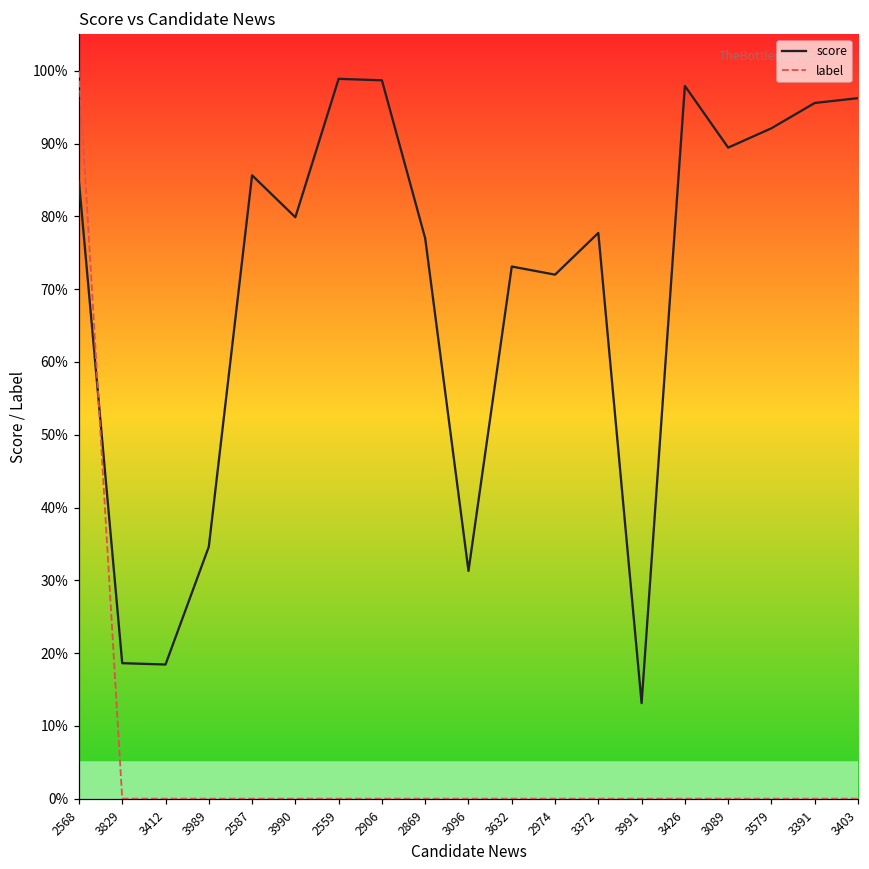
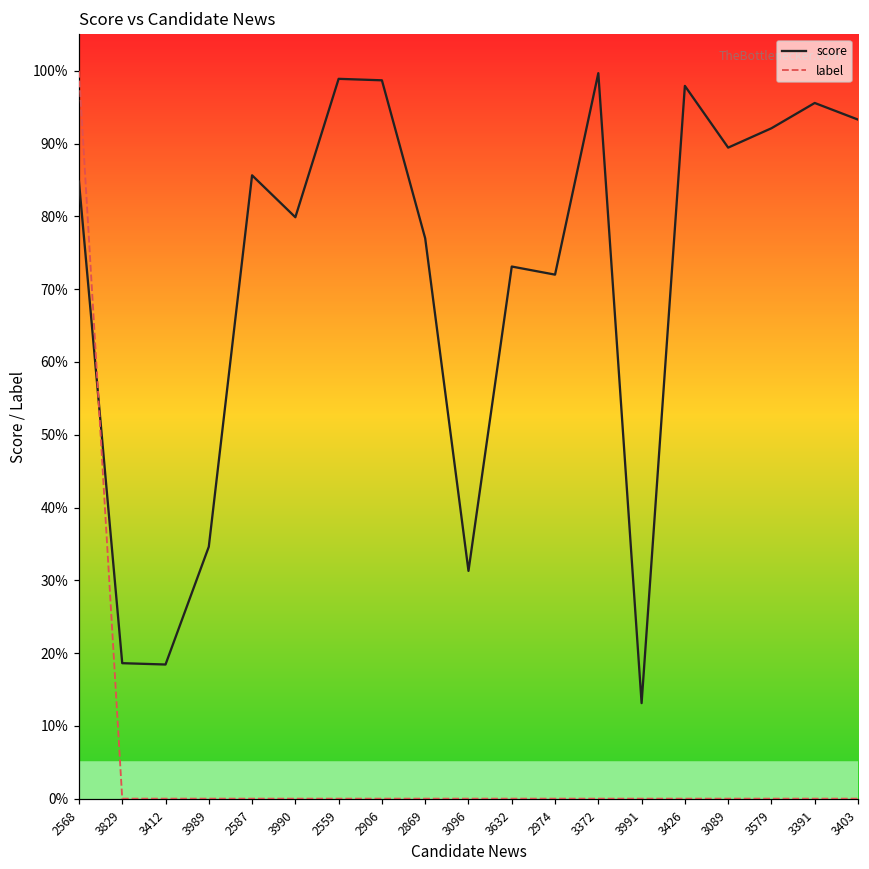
  {
    "score": {
      "2568": "85%",
      "3829": "19%",
      "3412": "18%",
      "3989": "35%",
      "2587": "86%",
      "3990": "80%",
      "2559": "99%",
      "2906": "99%",
      "2869": "77%",
      "3096": "31%",
      "3632": "73%",
      "2974": "72%",
-     "3372": "78%",
+     "3372": "100%",
      "3991": "13%",
      "3426": "98%",
      "3089": "89%",
      "3579": "92%",
      "3391": "96%",
-     "3403": "96%"
+     "3403": "93%"
    },
    "label": {
      "2568": "100%"
    }
  }
